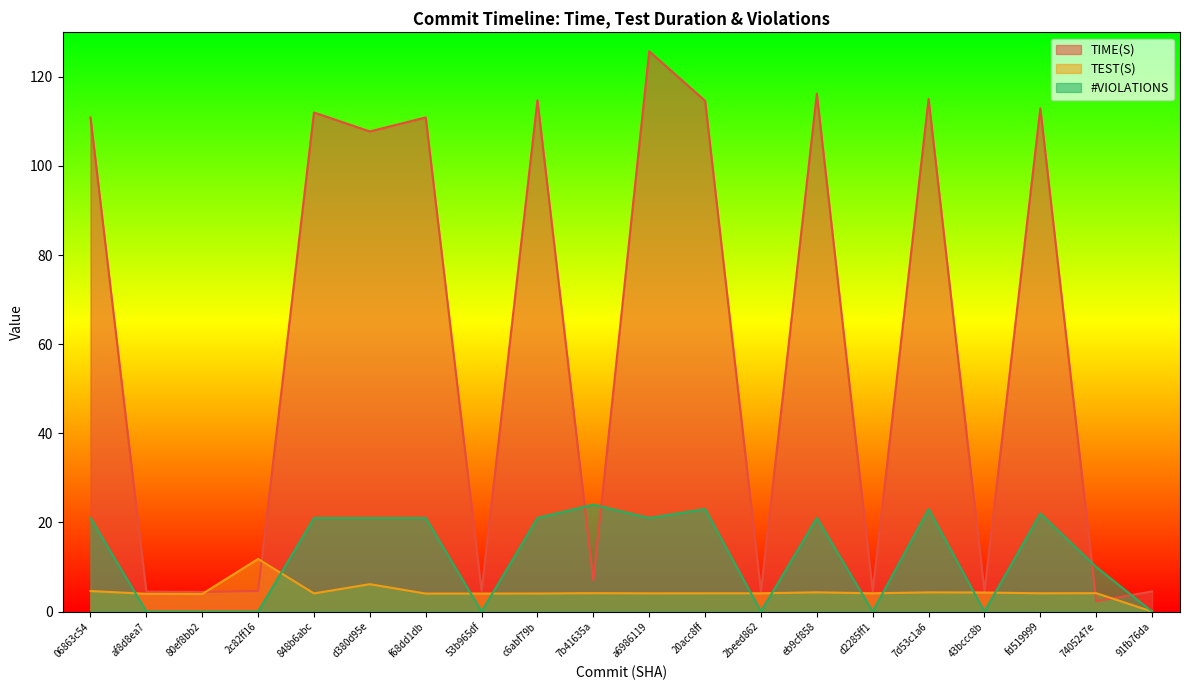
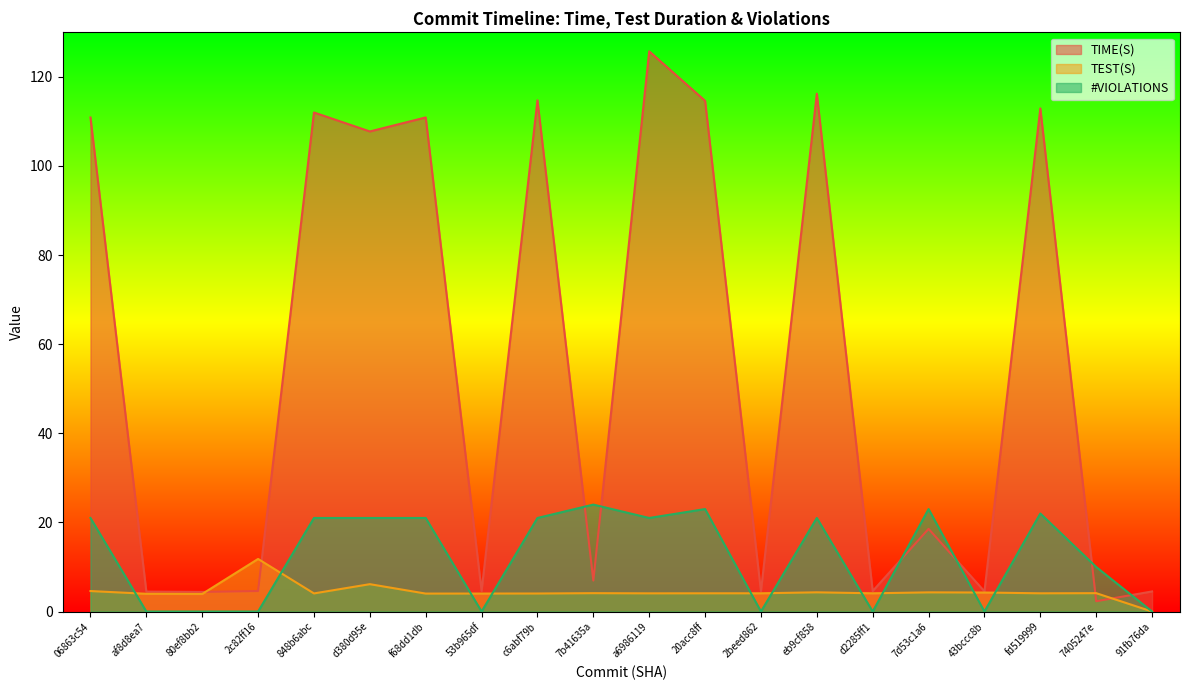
  {
    "TIME(S)": {
      "06863c54": 111,
      "2c82ff16": 5,
      "848b6abc": 112,
      "d380d95e": 108,
      "f68dd1db": 111,
      "53b965df": 5,
      "c6abf79b": 115,
      "7b41635a": 7,
      "a6986119": 126,
      "20acc8ff": 115,
      "eb9cf858": 116,
-     "7d53c1a6": 115,
+     "7d53c1a6": 19,
      "fd519999": 113,
      "7405247e": 2,
      "91fb76da": 5
    },
    "TEST(S)": {
      "06863c54": 5,
      "2c82ff16": 12,
      "848b6abc": 4,
      "d380d95e": 6,
      "f68dd1db": 4,
      "53b965df": 4,
      "c6abf79b": 4,
      "7b41635a": 4,
      "a6986119": 4,
      "20acc8ff": 4,
      "eb9cf858": 4,
      "7d53c1a6": 4,
      "fd519999": 4,
      "7405247e": 4
    },
    "#VIOLATIONS": {
      "06863c54": 21,
      "af8d8ea7": 0,
      "80ef8bb2": 0,
      "2c82ff16": 0,
      "848b6abc": 21,
      "d380d95e": 21,
      "f68dd1db": 21,
      "53b965df": 0,
      "c6abf79b": 21,
      "7b41635a": 24,
      "a6986119": 21,
      "20acc8ff": 23,
      "2beed862": 0,
      "eb9cf858": 21,
      "d2285ff1": 0,
      "7d53c1a6": 23,
      "43bccc8b": 0,
      "fd519999": 22,
      "7405247e": 10
    }
  }
